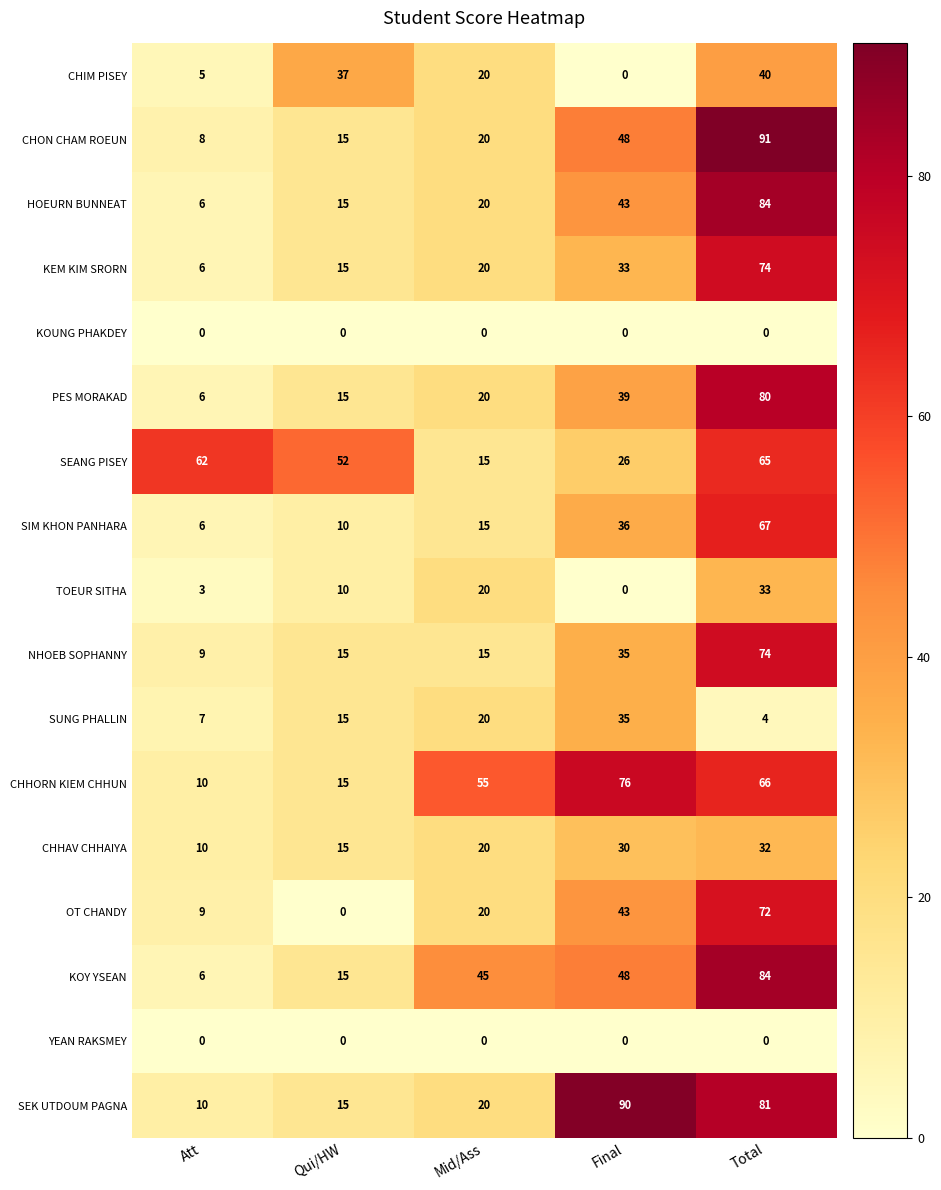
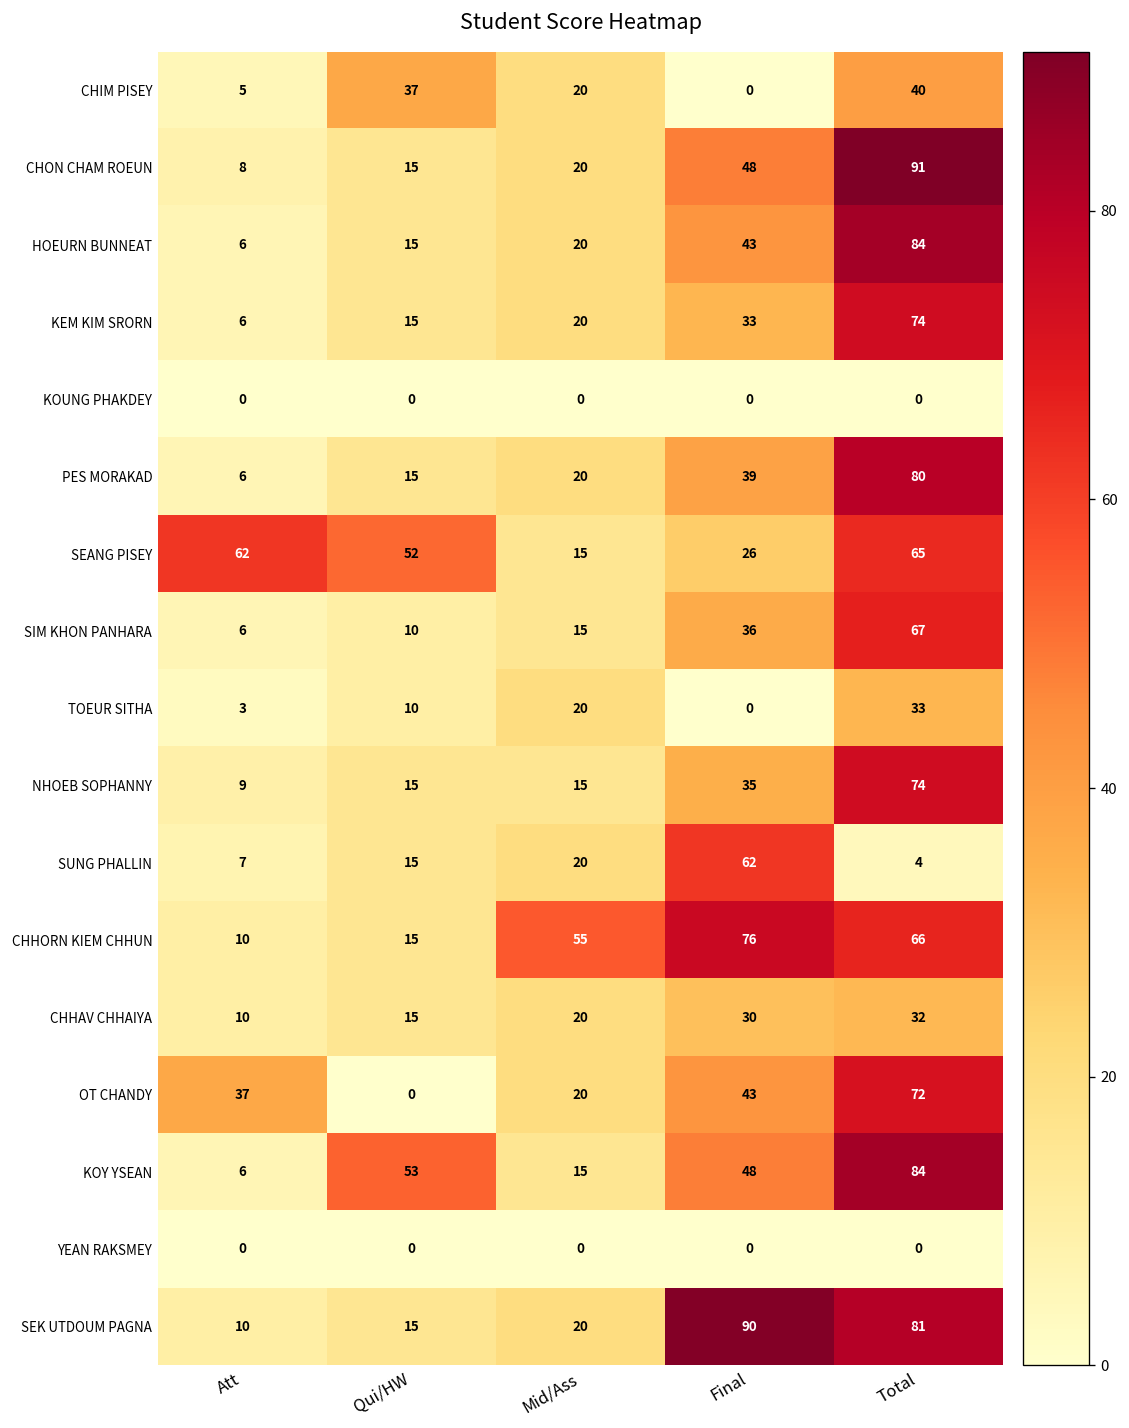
  {
    "CHIM PISEY": {
      "Att": 5,
      "Qui/HW": 37,
      "Mid/Ass": 20,
      "Final": 0,
      "Total": 40
    },
    "CHON CHAM ROEUN": {
      "Att": 8,
      "Qui/HW": 15,
      "Mid/Ass": 20,
      "Final": 48,
      "Total": 91
    },
    "HOEURN BUNNEAT": {
      "Att": 6,
      "Qui/HW": 15,
      "Mid/Ass": 20,
      "Final": 43,
      "Total": 84
    },
    "KEM KIM SRORN": {
      "Att": 6,
      "Qui/HW": 15,
      "Mid/Ass": 20,
      "Final": 33,
      "Total": 74
    },
    "KOUNG PHAKDEY": {
      "Att": 0,
      "Qui/HW": 0,
      "Mid/Ass": 0,
      "Final": 0,
      "Total": 0
    },
    "PES MORAKAD": {
      "Att": 6,
      "Qui/HW": 15,
      "Mid/Ass": 20,
      "Final": 39,
      "Total": 80
    },
    "SEANG PISEY": {
      "Att": 62,
      "Qui/HW": 52,
      "Mid/Ass": 15,
      "Final": 26,
      "Total": 65
    },
    "SIM KHON PANHARA": {
      "Att": 6,
      "Qui/HW": 10,
      "Mid/Ass": 15,
      "Final": 36,
      "Total": 67
    },
    "TOEUR SITHA": {
      "Att": 3,
      "Qui/HW": 10,
      "Mid/Ass": 20,
      "Final": 0,
      "Total": 33
    },
    "NHOEB SOPHANNY": {
      "Att": 9,
      "Qui/HW": 15,
      "Mid/Ass": 15,
      "Final": 35,
      "Total": 74
    },
    "SUNG PHALLIN": {
      "Att": 7,
      "Qui/HW": 15,
      "Mid/Ass": 20,
-     "Final": 35,
+     "Final": 62,
      "Total": 4
    },
    "CHHORN KIEM CHHUN": {
      "Att": 10,
      "Qui/HW": 15,
      "Mid/Ass": 55,
      "Final": 76,
      "Total": 66
    },
    "CHHAV CHHAIYA": {
      "Att": 10,
      "Qui/HW": 15,
      "Mid/Ass": 20,
      "Final": 30,
      "Total": 32
    },
    "OT CHANDY": {
-     "Att": 9,
+     "Att": 37,
      "Qui/HW": 0,
      "Mid/Ass": 20,
      "Final": 43,
      "Total": 72
    },
    "KOY YSEAN": {
      "Att": 6,
-     "Qui/HW": 15,
-     "Mid/Ass": 45,
+     "Qui/HW": 53,
+     "Mid/Ass": 15,
      "Final": 48,
      "Total": 84
    },
    "YEAN RAKSMEY": {
      "Att": 0,
      "Qui/HW": 0,
      "Mid/Ass": 0,
      "Final": 0,
      "Total": 0
    },
    "SEK UTDOUM PAGNA": {
      "Att": 10,
      "Qui/HW": 15,
      "Mid/Ass": 20,
      "Final": 90,
      "Total": 81
    }
  }
